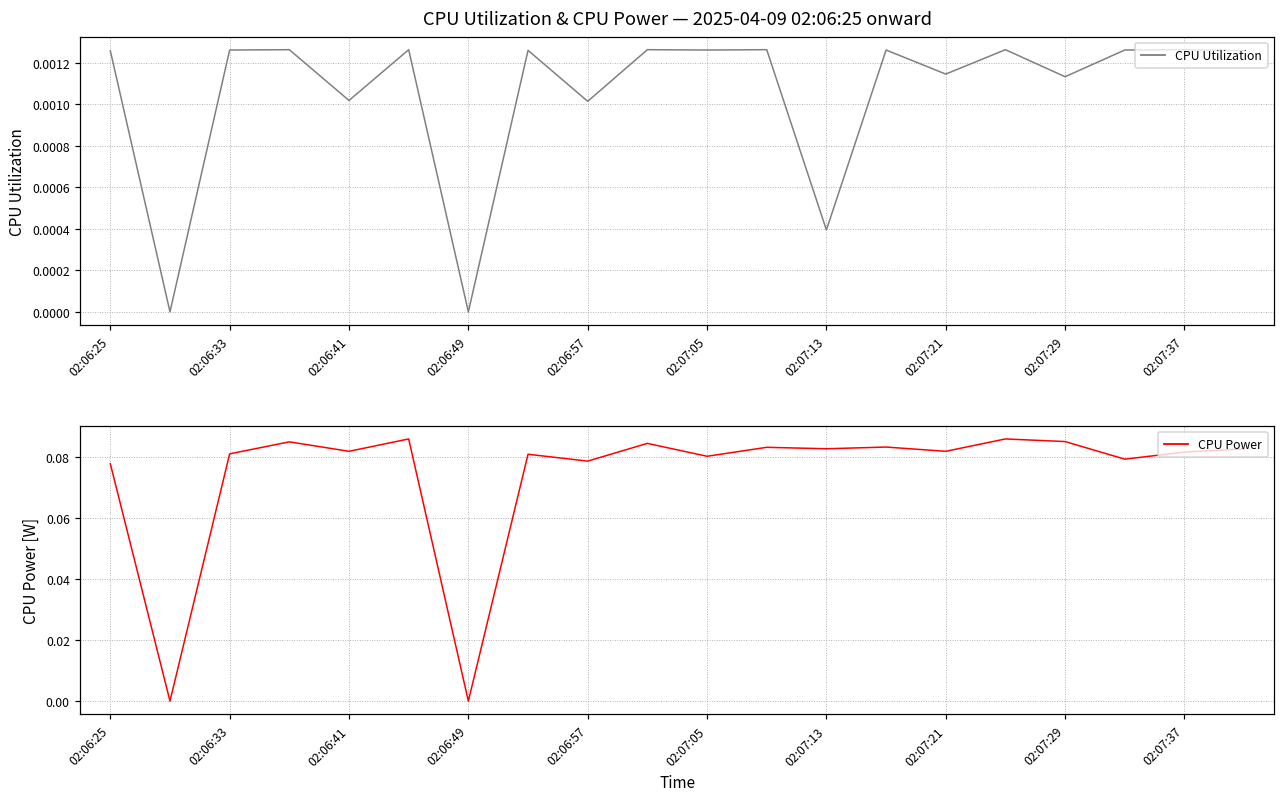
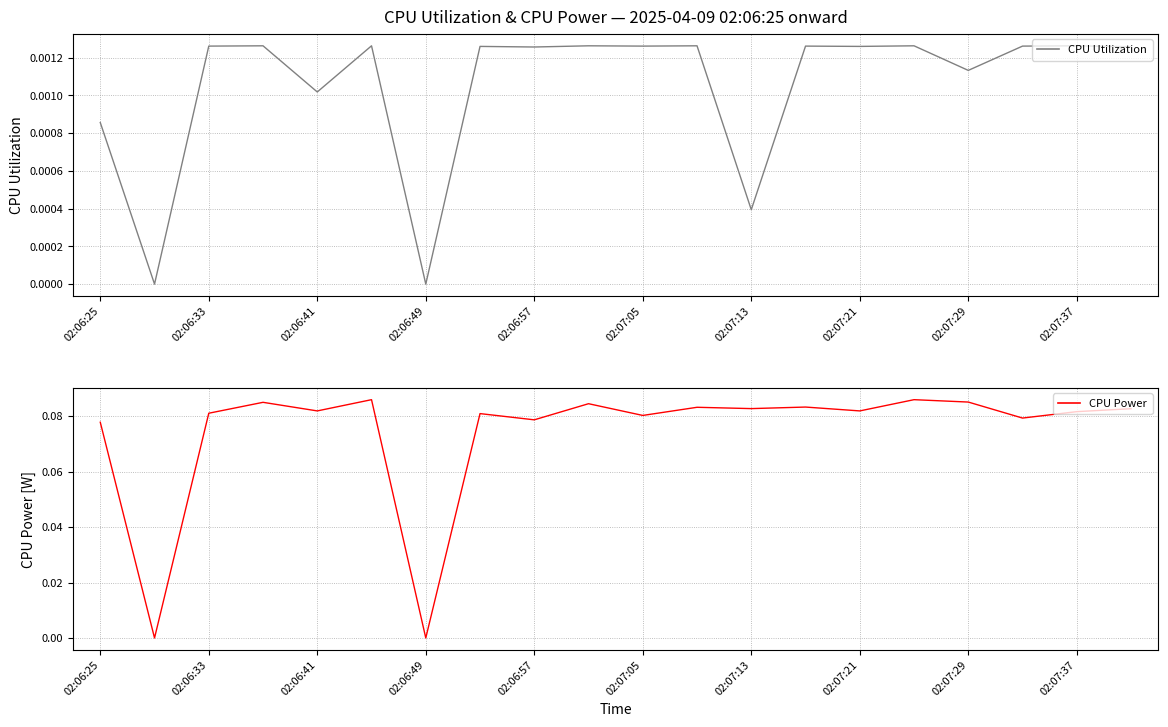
  {
    "CPU Utilization & CPU Power — 2025-04-09 02:06:25 onward": {
-     "02:06:25": 0.00126,
+     "02:06:25": 0.00086,
      "02:06:33": 0.00126,
      "02:06:41": 0.00102,
      "02:06:49": 0.00000,
-     "02:06:57": 0.00101,
+     "02:06:57": 0.00126,
      "02:07:05": 0.00126,
      "02:07:13": 0.00039,
-     "02:07:21": 0.00115,
+     "02:07:21": 0.00126,
      "02:07:29": 0.00113
    }
  }
